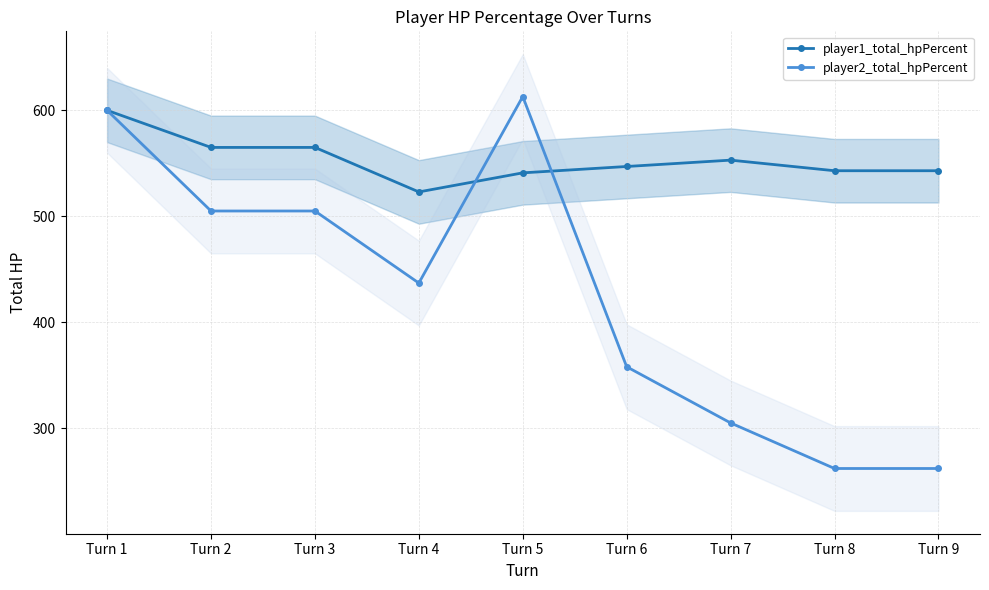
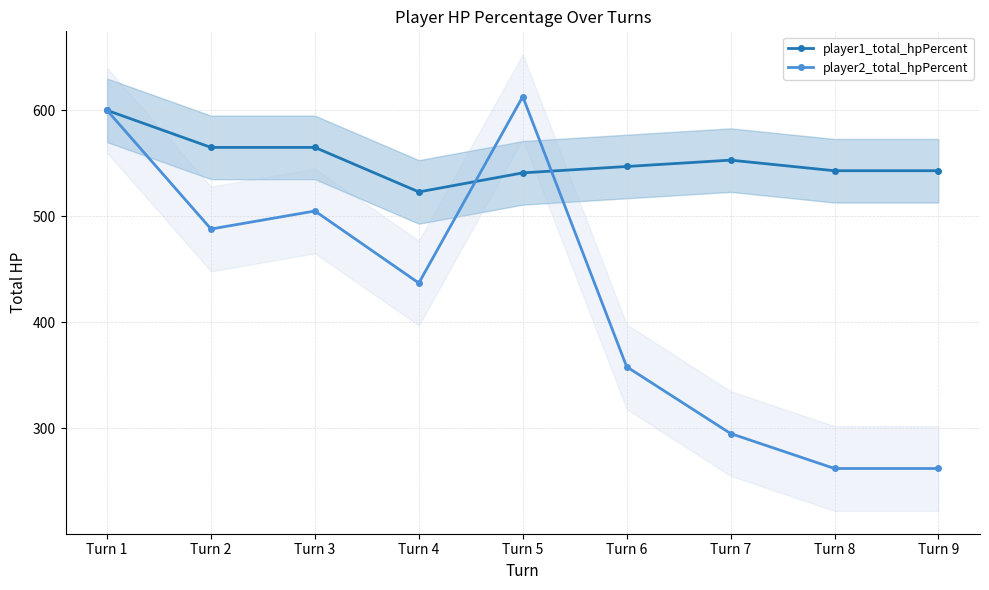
  {
    "player2_total_hpPercent": {
-     "Turn 2": 505,
+     "Turn 2": 488,
      "Turn 3": 505,
      "Turn 4": 437,
      "Turn 5": 613,
      "Turn 6": 358,
-     "Turn 7": 305,
+     "Turn 7": 295,
      "Turn 8": 262,
      "Turn 9": 262
    }
  }
